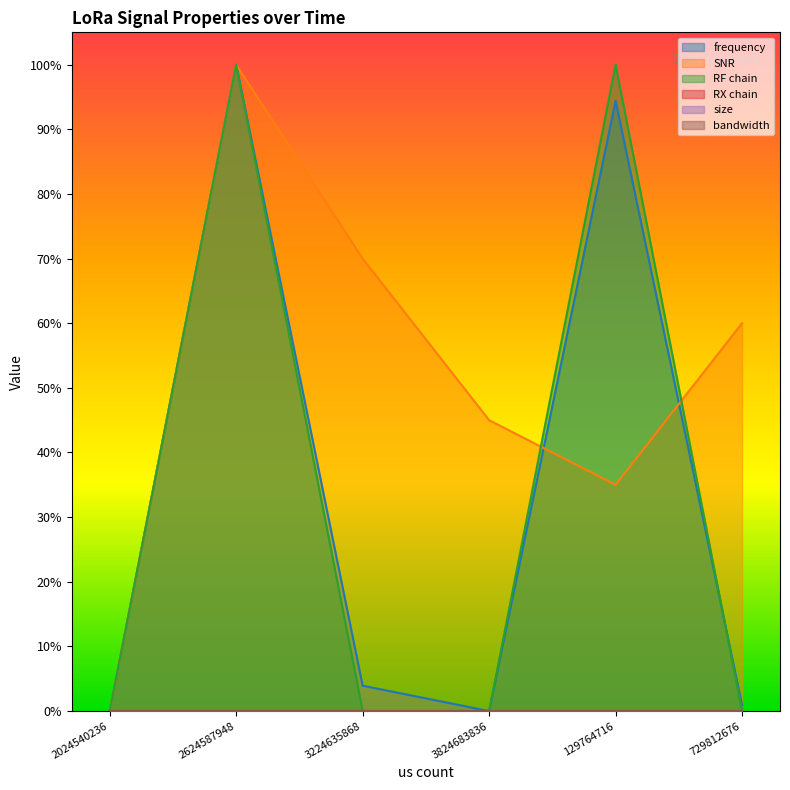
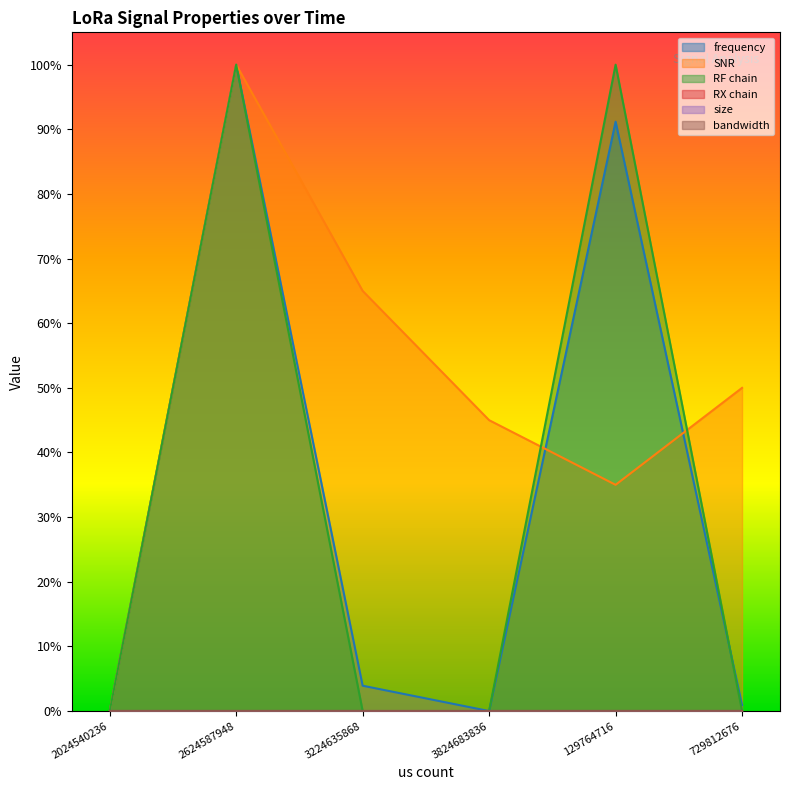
  {
    "frequency": {
      "3224635868": "4%",
-     "129764716": "94%",
+     "129764716": "91%",
      "729812676": "1%"
    },
    "SNR": {
-     "3224635868": "70%",
+     "3224635868": "65%",
      "3824683836": "45%",
      "129764716": "35%",
-     "729812676": "60%"
+     "729812676": "50%"
    },
    "RF chain": {
      "129764716": "100%"
    },
    "bandwidth": {
      "2624587948": "0%",
      "129764716": "0%"
    }
  }
